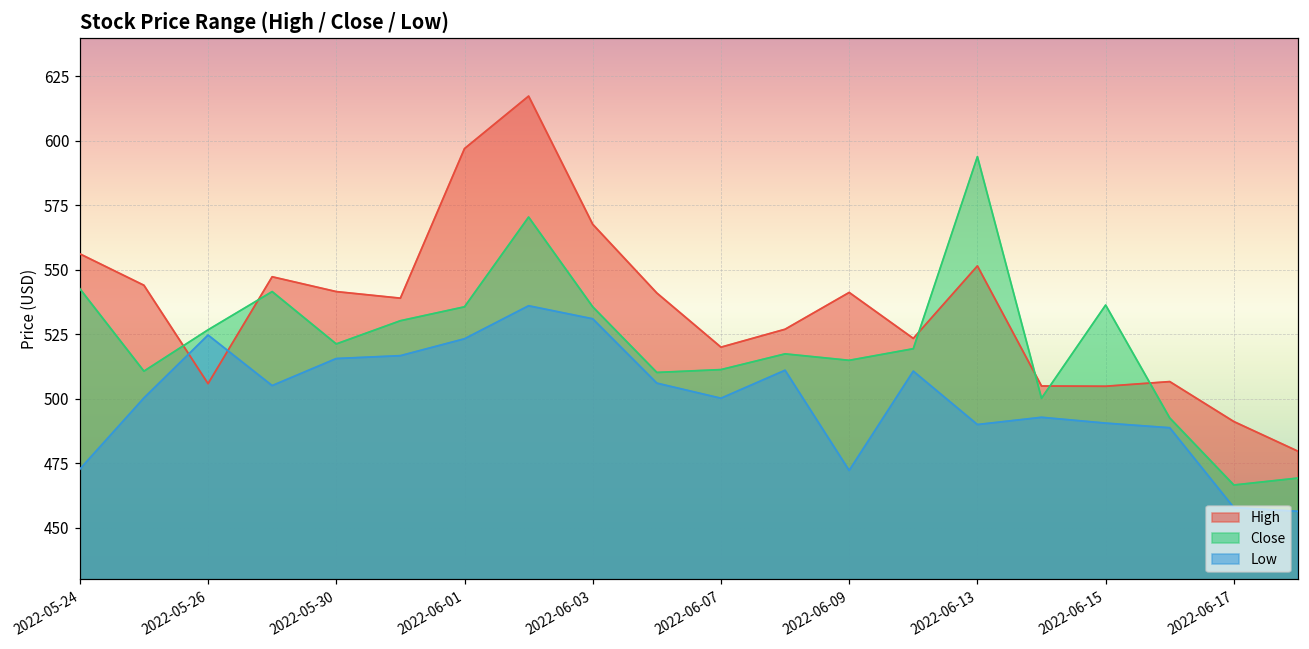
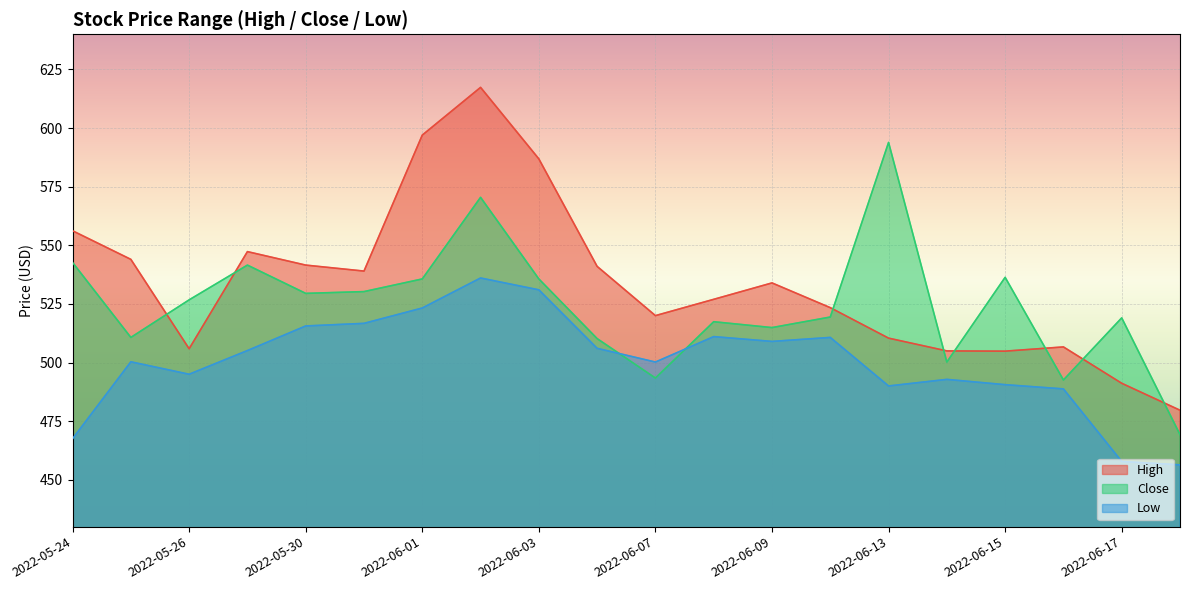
  {
    "High": {
      "2022-05-24": 556,
      "2022-05-26": 506,
      "2022-05-30": 542,
      "2022-06-01": 597,
-     "2022-06-03": 568,
+     "2022-06-03": 587,
      "2022-06-07": 520,
-     "2022-06-09": 541,
-     "2022-06-13": 552,
+     "2022-06-09": 534,
+     "2022-06-13": 510,
      "2022-06-15": 505,
      "2022-06-17": 491
    },
    "Close": {
      "2022-05-24": 543,
      "2022-05-26": 527,
-     "2022-05-30": 521,
+     "2022-05-30": 529,
      "2022-06-01": 536,
      "2022-06-03": 536,
-     "2022-06-07": 511,
+     "2022-06-07": 493,
      "2022-06-09": 515,
      "2022-06-13": 594,
      "2022-06-15": 536,
-     "2022-06-17": 467
+     "2022-06-17": 519
    },
    "Low": {
-     "2022-05-24": 473,
-     "2022-05-26": 525,
+     "2022-05-24": 468,
+     "2022-05-26": 495,
      "2022-05-30": 516,
      "2022-06-01": 523,
      "2022-06-03": 531,
      "2022-06-07": 500,
-     "2022-06-09": 472,
+     "2022-06-09": 509,
      "2022-06-13": 490,
      "2022-06-15": 491
    }
  }
